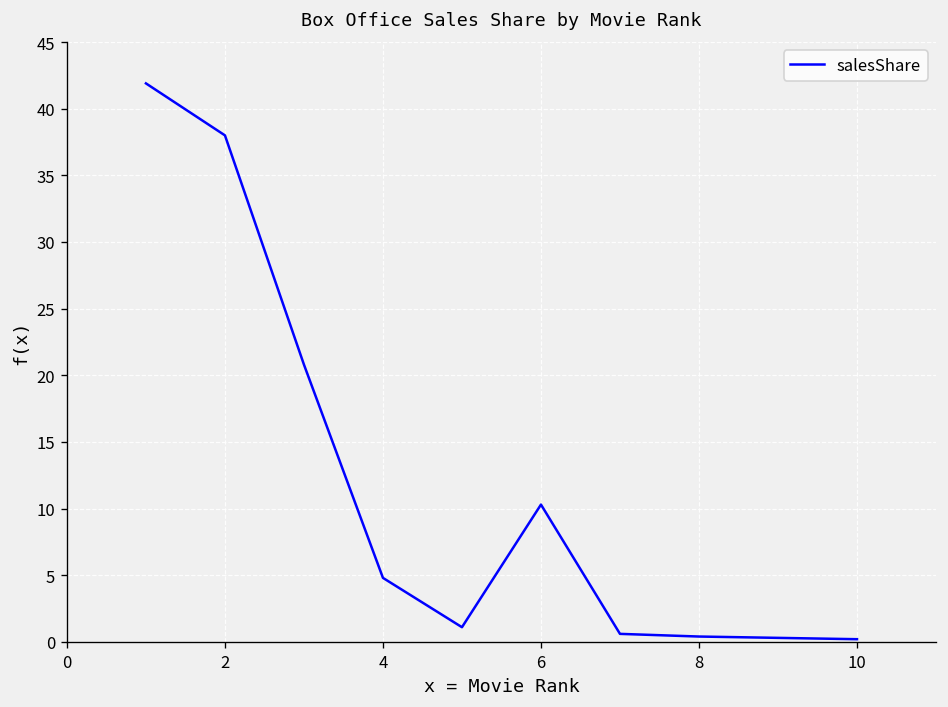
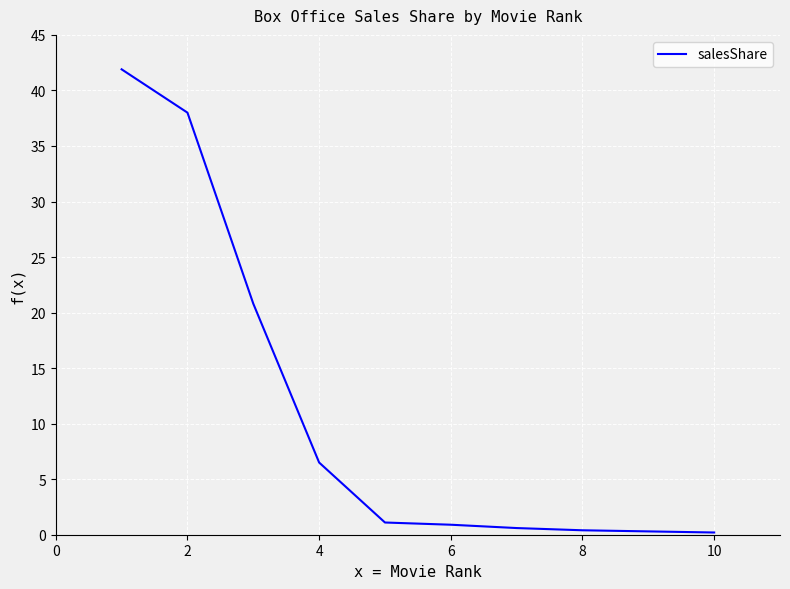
  {
    "2": 38.0,
-   "4": 4.8,
-   "6": 10.3,
+   "4": 6.5,
+   "6": 0.9,
    "8": 0.4,
    "10": 0.2
  }
